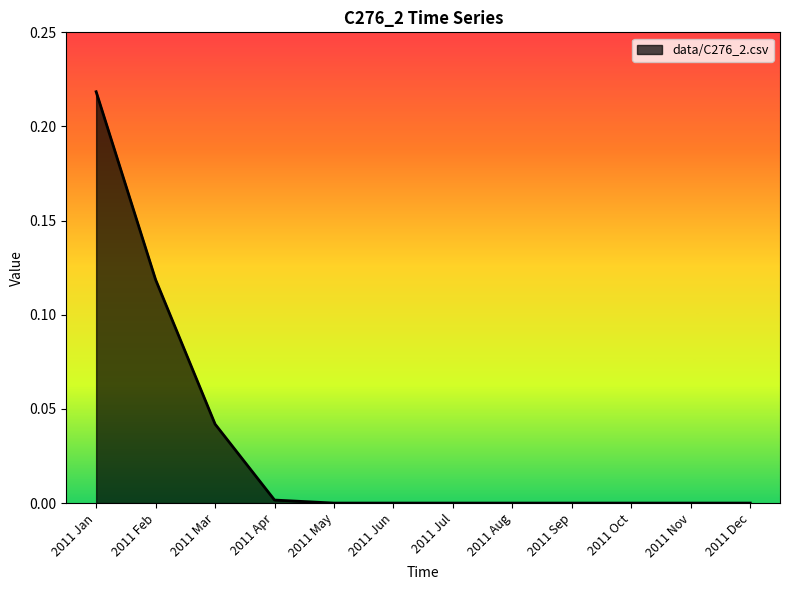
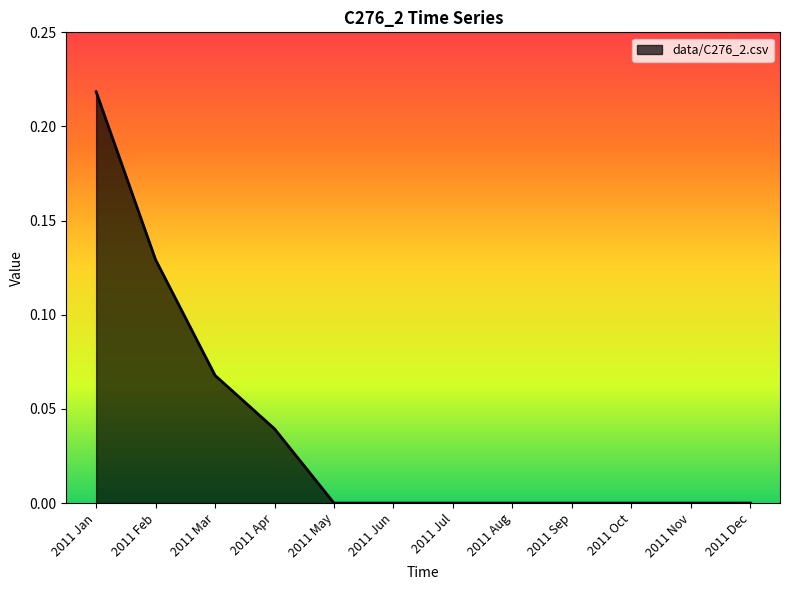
  {
    "2011 Jan": 0.218,
-   "2011 Feb": 0.119,
-   "2011 Mar": 0.042,
-   "2011 Apr": 0.002,
+   "2011 Feb": 0.129,
+   "2011 Mar": 0.068,
+   "2011 Apr": 0.039,
    "2011 May": 0.000,
    "2011 Jun": 0.000,
    "2011 Jul": 0.000,
    "2011 Aug": 0.000,
    "2011 Sep": 0.000,
    "2011 Oct": 0.000,
    "2011 Nov": 0.000,
    "2011 Dec": 0.000
  }
